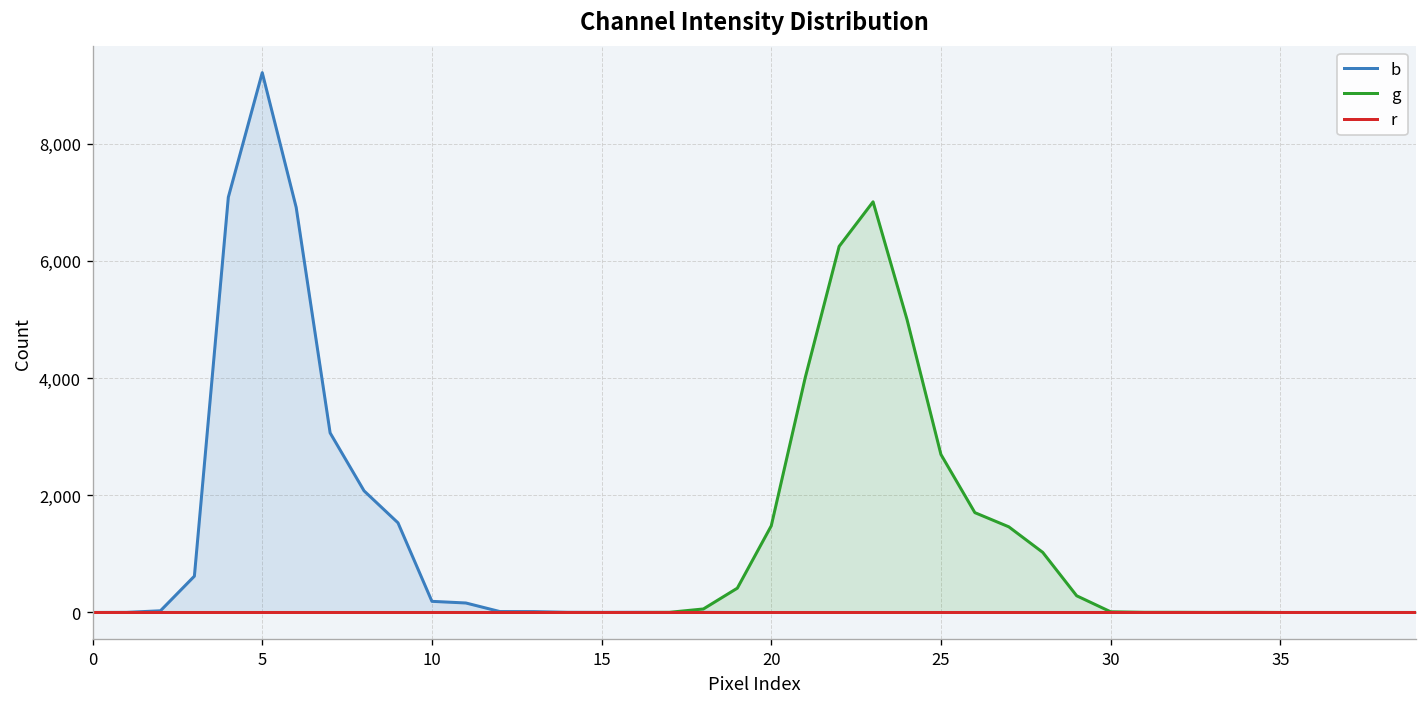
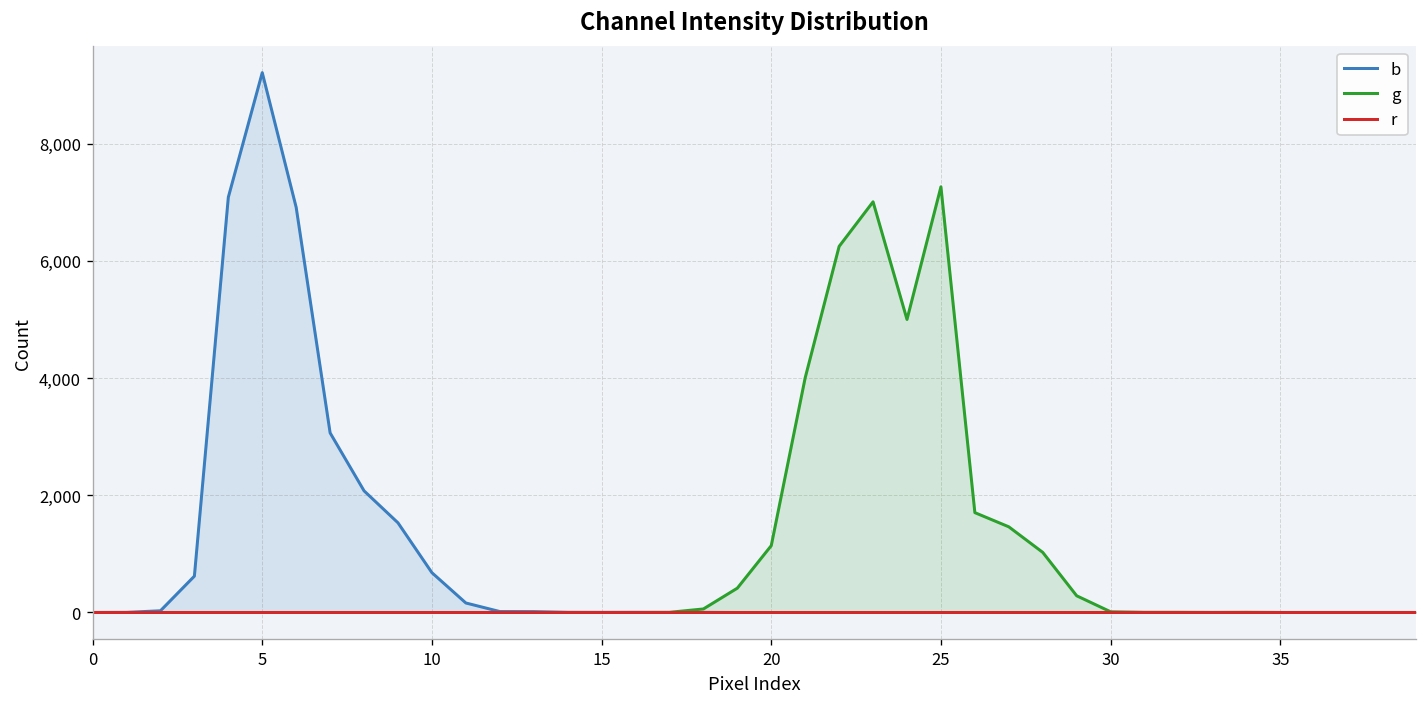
  {
    "b": {
      "5": "9,200",
-     "10": "200"
+     "10": "700"
    },
    "g": {
-     "20": "1,500",
-     "25": "2,700"
+     "20": "1,100",
+     "25": "7,300"
    }
  }
